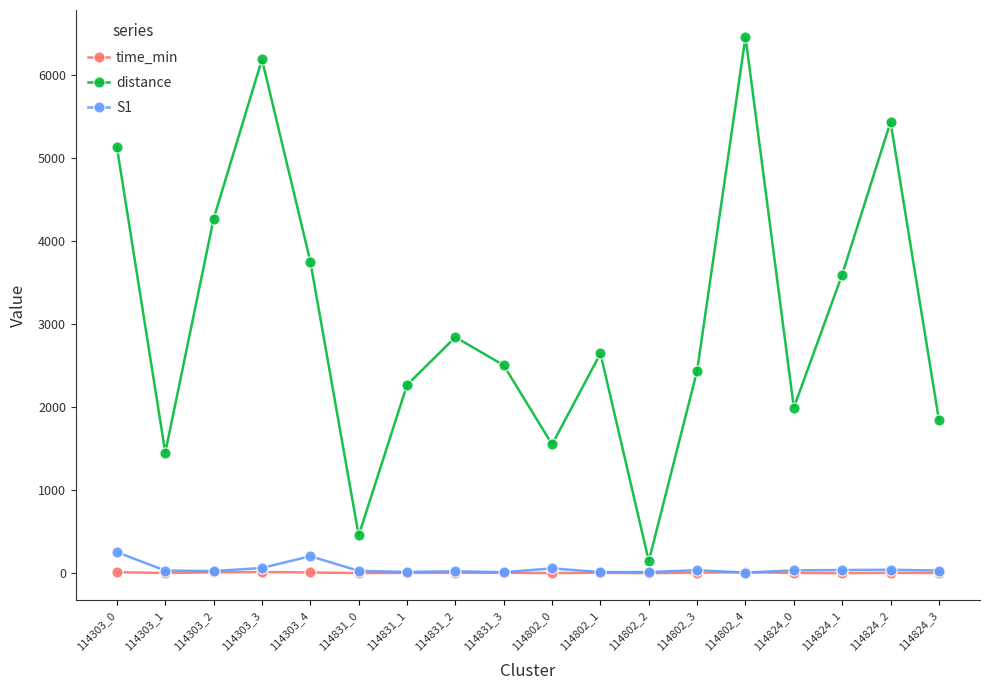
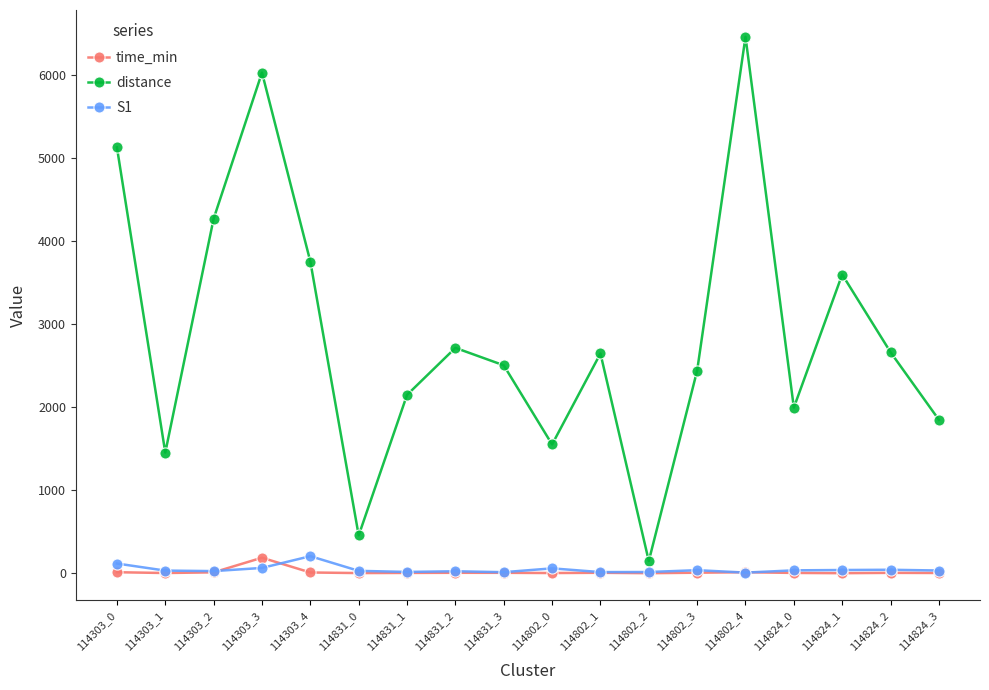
  {
    "time_min": {
      "114303_0": 0,
-     "114303_3": 0,
+     "114303_3": 200,
      "114303_4": 0,
      "114802_0": 0,
      "114824_0": 0,
      "114824_1": 0,
      "114824_2": 0
    },
    "distance": {
      "114303_0": 5100,
      "114303_1": 1500,
      "114303_2": 4300,
-     "114303_3": 6200,
+     "114303_3": 6000,
      "114303_4": 3800,
      "114831_0": 500,
-     "114831_1": 2300,
-     "114831_2": 2800,
+     "114831_1": 2100,
+     "114831_2": 2700,
      "114831_3": 2500,
      "114802_0": 1600,
      "114802_1": 2600,
      "114802_2": 100,
      "114802_3": 2400,
      "114802_4": 6500,
      "114824_0": 2000,
      "114824_1": 3600,
-     "114824_2": 5400,
+     "114824_2": 2700,
      "114824_3": 1800
    },
    "S1": {
-     "114303_0": 300,
+     "114303_0": 100,
      "114303_3": 100,
      "114303_4": 200,
      "114802_0": 100,
      "114824_0": 0,
      "114824_1": 0,
      "114824_2": 0
    }
  }
